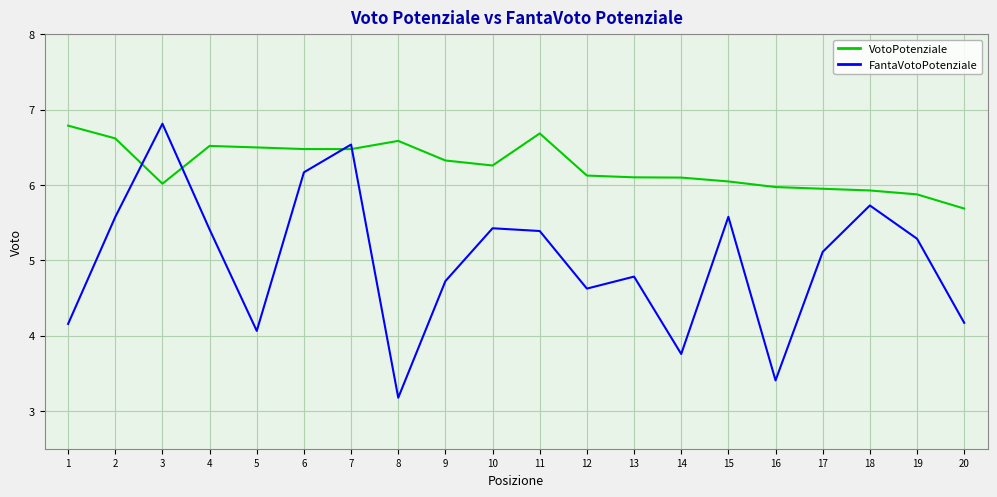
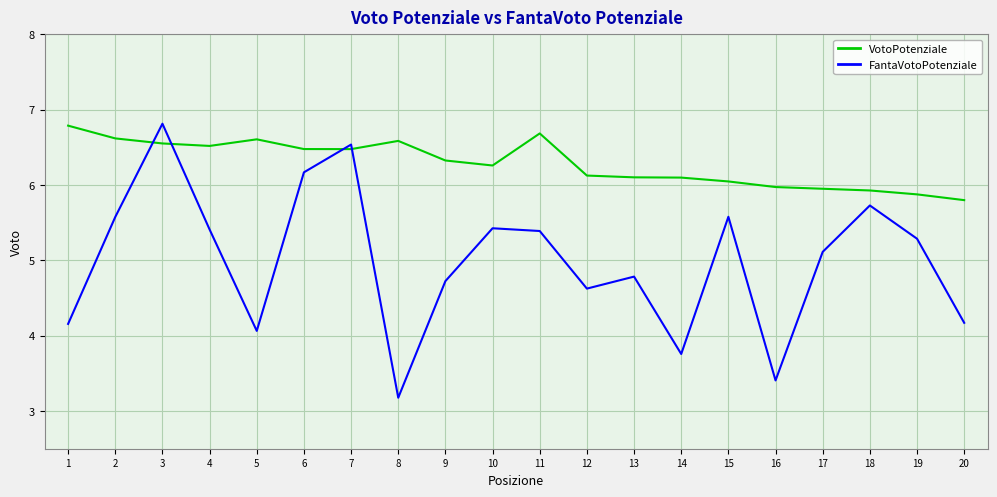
  {
    "VotoPotenziale": {
      "1": 6.8,
      "2": 6.6,
-     "3": 6.0,
+     "3": 6.6,
      "4": 6.5,
-     "5": 6.5,
+     "5": 6.6,
      "6": 6.5,
      "7": 6.5,
      "8": 6.6,
      "9": 6.3,
      "10": 6.3,
      "11": 6.7,
      "12": 6.1,
      "13": 6.1,
      "14": 6.1,
      "15": 6.0,
      "16": 6.0,
      "17": 6.0,
      "18": 5.9,
      "19": 5.9,
-     "20": 5.7
+     "20": 5.8
    },
    "FantaVotoPotenziale": {
      "1": 4.2,
      "2": 5.6,
      "3": 6.8,
      "4": 5.4,
      "5": 4.1,
      "6": 6.2,
      "7": 6.5,
      "8": 3.2,
      "9": 4.7,
      "10": 5.4,
      "11": 5.4,
      "12": 4.6,
      "13": 4.8,
      "14": 3.8,
      "15": 5.6,
      "16": 3.4,
      "17": 5.1,
      "18": 5.7,
      "19": 5.3,
      "20": 4.2
    }
  }
